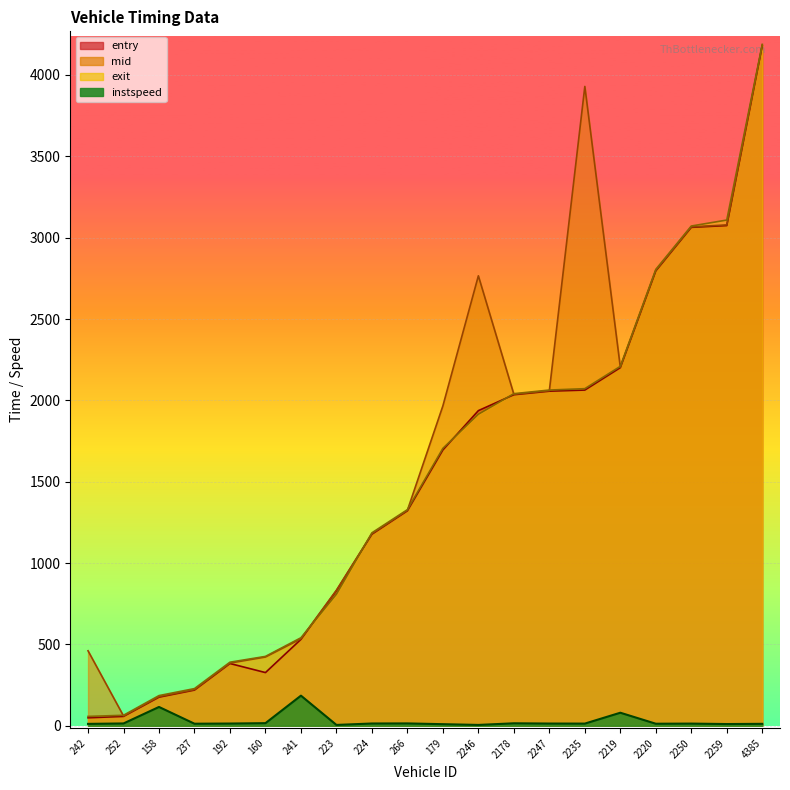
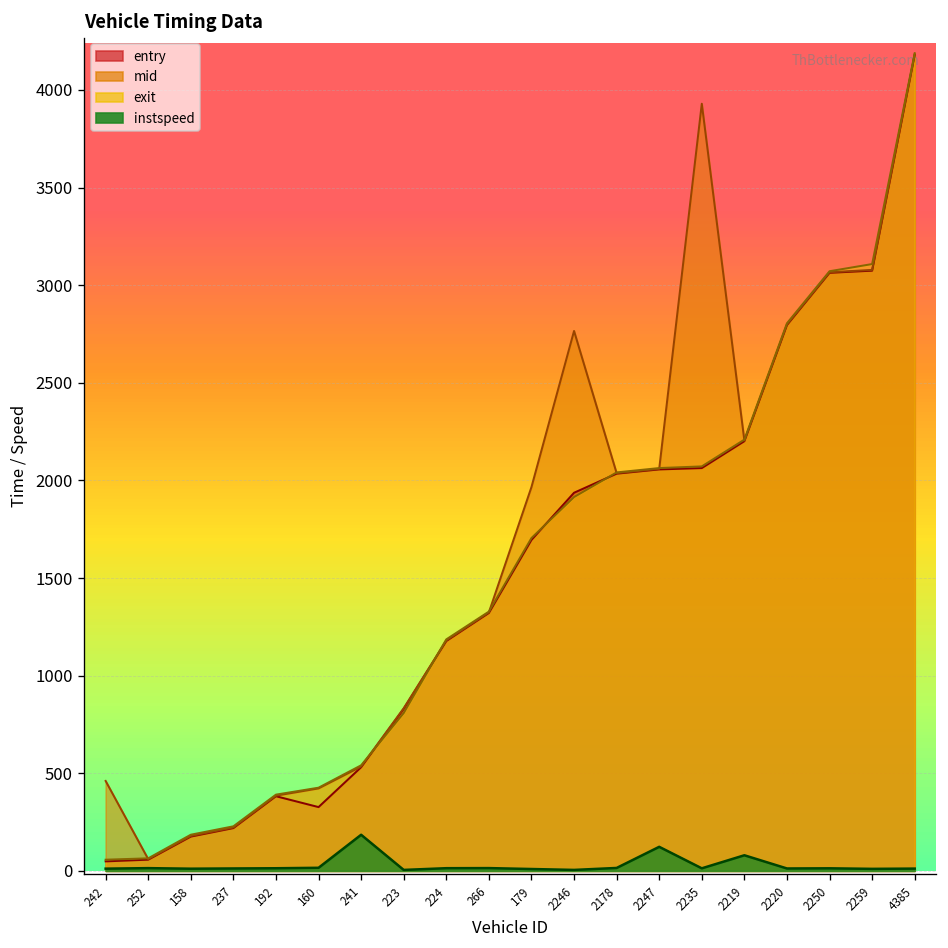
  {
    "entry": {
      "160": 330,
      "2246": 1940
    },
    "mid": {
      "242": 460,
      "179": 1970,
      "2246": 2770,
      "2235": 3930
    },
    "exit": {
      "223": 810,
      "2246": 1910,
      "2259": 3110
    },
    "instspeed": {
      "242": 10,
      "252": 10,
-     "158": 120,
+     "158": 10,
      "237": 10,
      "192": 10,
      "160": 20,
      "241": 190,
      "223": 10,
      "224": 10,
      "266": 10,
      "179": 10,
      "2246": 10,
      "2178": 20,
-     "2247": 10,
+     "2247": 120,
      "2235": 10,
      "2219": 80,
      "2220": 10,
      "2250": 10,
      "2259": 10,
      "4385": 10
    }
  }
